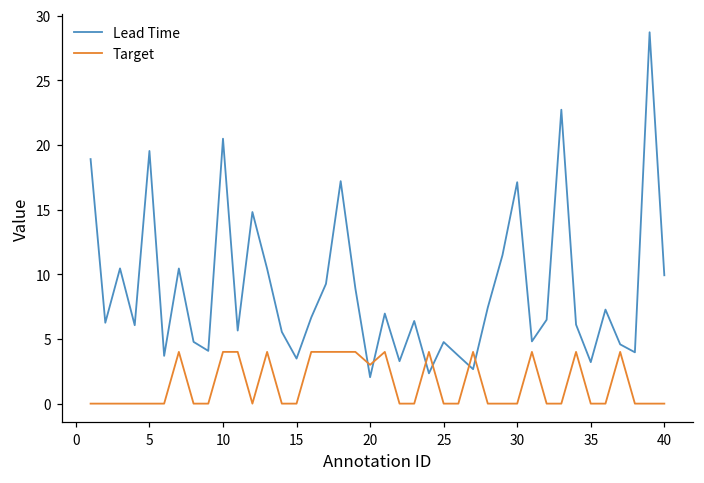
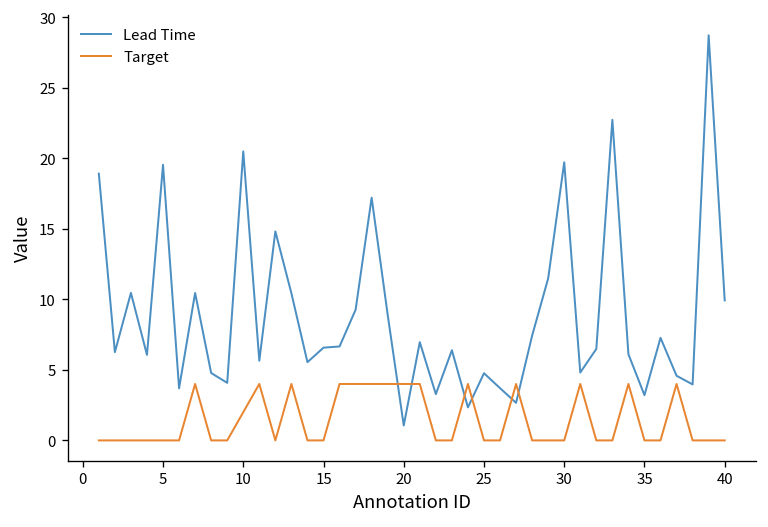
  {
    "Lead Time": {
      "5": 19.5,
      "10": 20.5,
-     "15": 3.5,
-     "20": 2.0,
+     "15": 6.6,
+     "20": 1.1,
      "25": 4.8,
-     "30": 17.1,
+     "30": 19.7,
      "35": 3.2,
      "40": 9.9
    },
    "Target": {
      "5": 0,
-     "10": 4,
+     "10": 2,
      "15": 0,
-     "20": 3,
+     "20": 4,
      "25": 0,
      "30": 0,
      "35": 0,
      "40": 0
    }
  }
